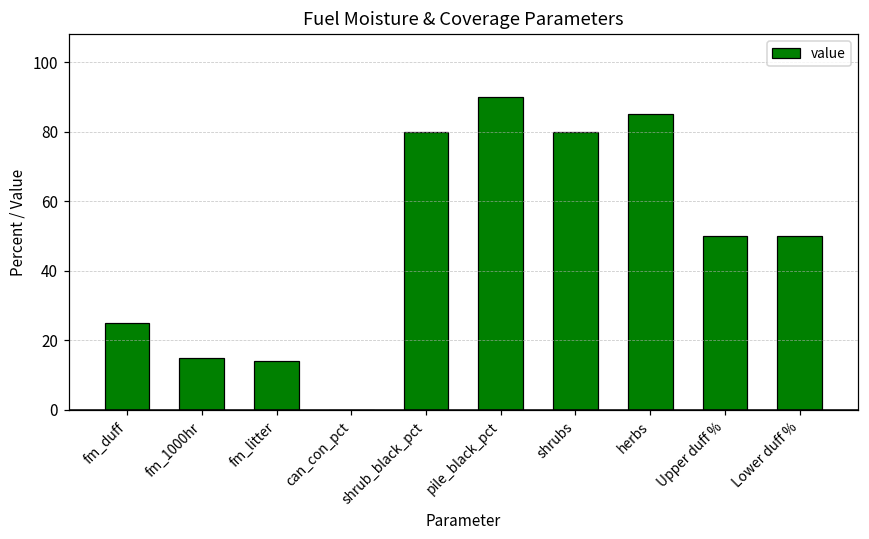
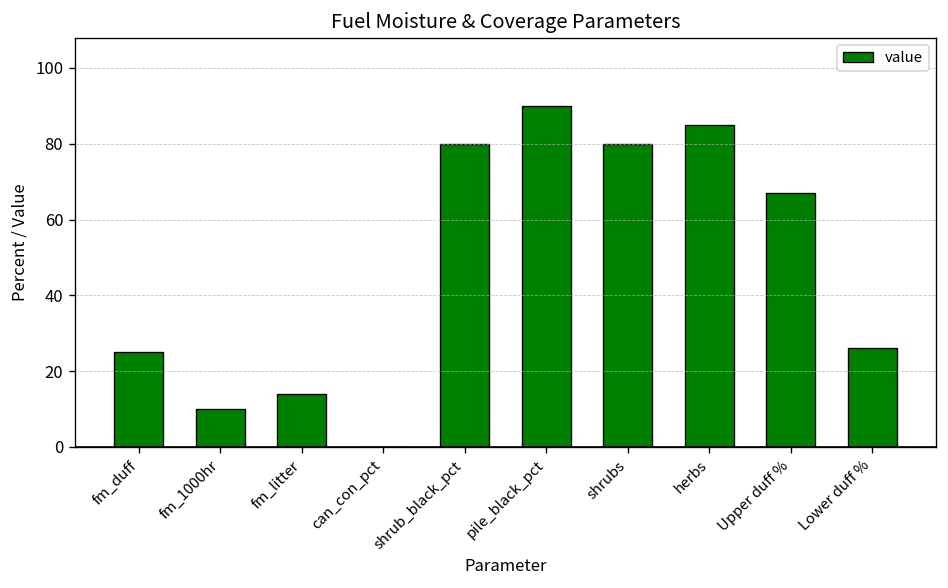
  {
    "fm_duff": 25,
-   "fm_1000hr": 15,
+   "fm_1000hr": 10,
    "fm_litter": 14,
    "can_con_pct": 0,
    "shrub_black_pct": 80,
    "pile_black_pct": 90,
    "shrubs": 80,
    "herbs": 85,
-   "Upper duff %": 50,
-   "Lower duff %": 50
+   "Upper duff %": 67,
+   "Lower duff %": 26
  }
